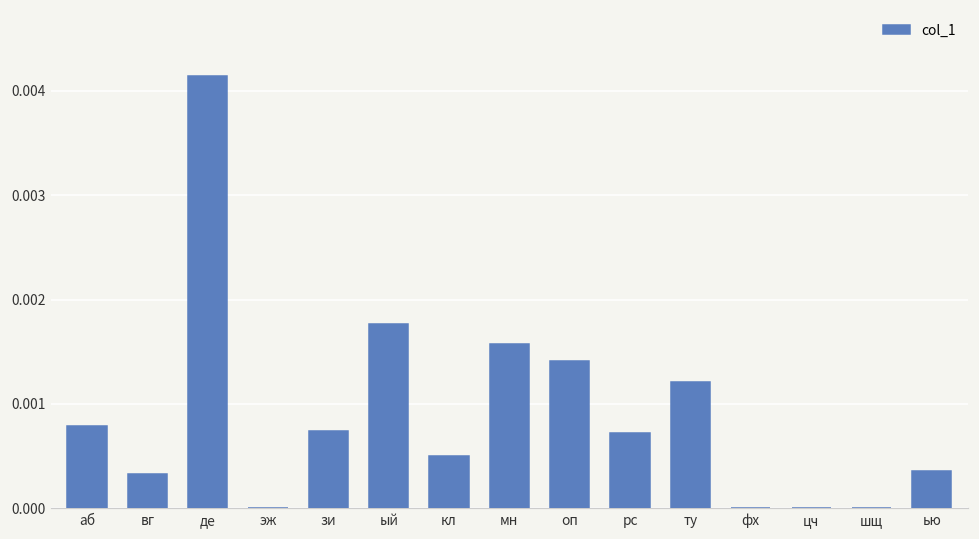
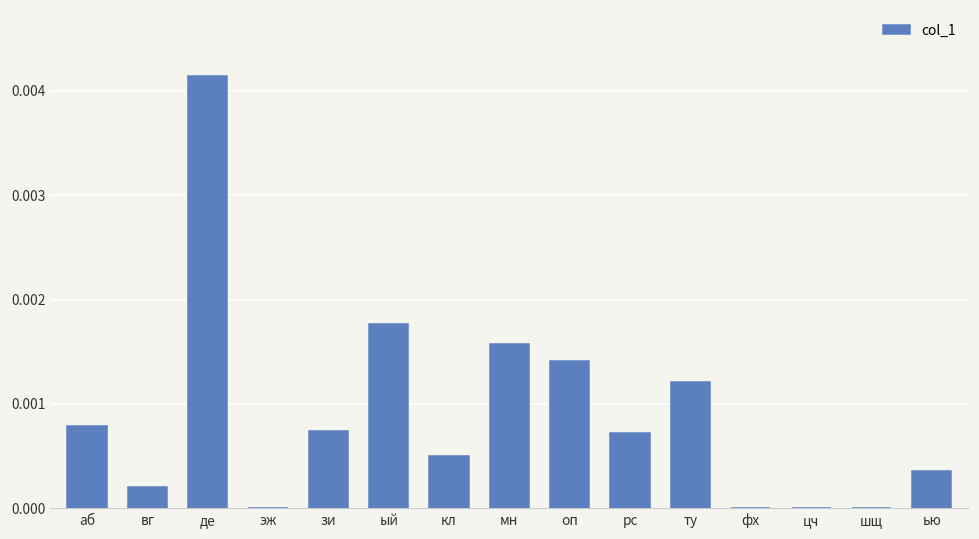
  {
    "аб": 0.0008,
-   "вг": 0.0003,
+   "вг": 0.0002,
    "де": 0.0041,
    "эж": 0.0000,
    "зи": 0.0007,
    "ый": 0.0018,
    "кл": 0.0005,
    "мн": 0.0016,
    "оп": 0.0014,
    "рс": 0.0007,
    "ту": 0.0012,
    "фх": 0.0000,
    "цч": 0.0000,
    "шщ": 0.0000,
    "ью": 0.0004
  }
